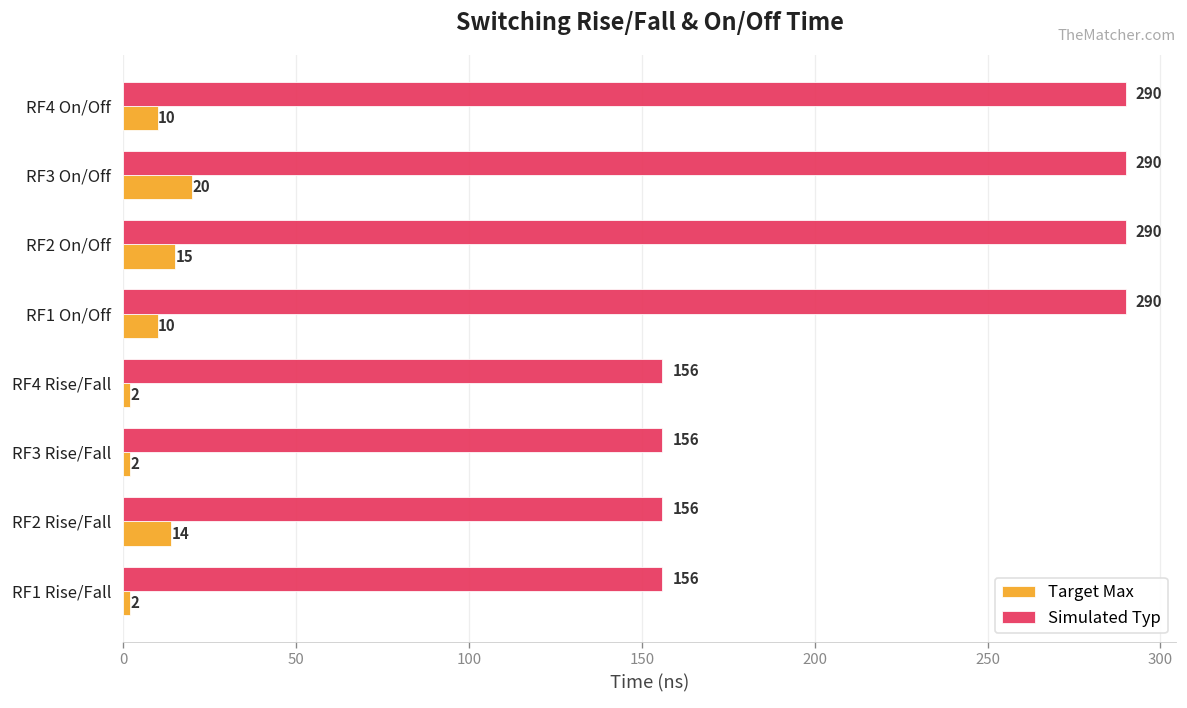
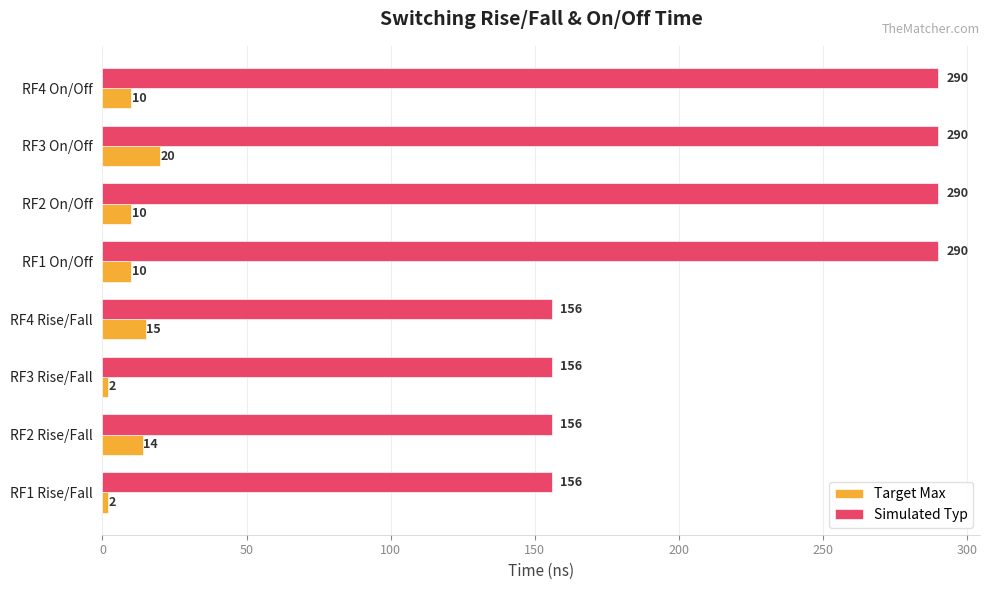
  {
    "Target Max": {
      "RF4 On/Off": 10,
      "RF3 On/Off": 20,
-     "RF2 On/Off": 15,
+     "RF2 On/Off": 10,
      "RF1 On/Off": 10,
-     "RF4 Rise/Fall": 2,
+     "RF4 Rise/Fall": 15,
      "RF3 Rise/Fall": 2,
      "RF2 Rise/Fall": 14,
      "RF1 Rise/Fall": 2
    },
    "Simulated Typ": {
      "RF4 On/Off": 290,
      "RF3 On/Off": 290,
      "RF2 On/Off": 290,
      "RF1 On/Off": 290,
      "RF4 Rise/Fall": 156,
      "RF3 Rise/Fall": 156,
      "RF2 Rise/Fall": 156,
      "RF1 Rise/Fall": 156
    }
  }
